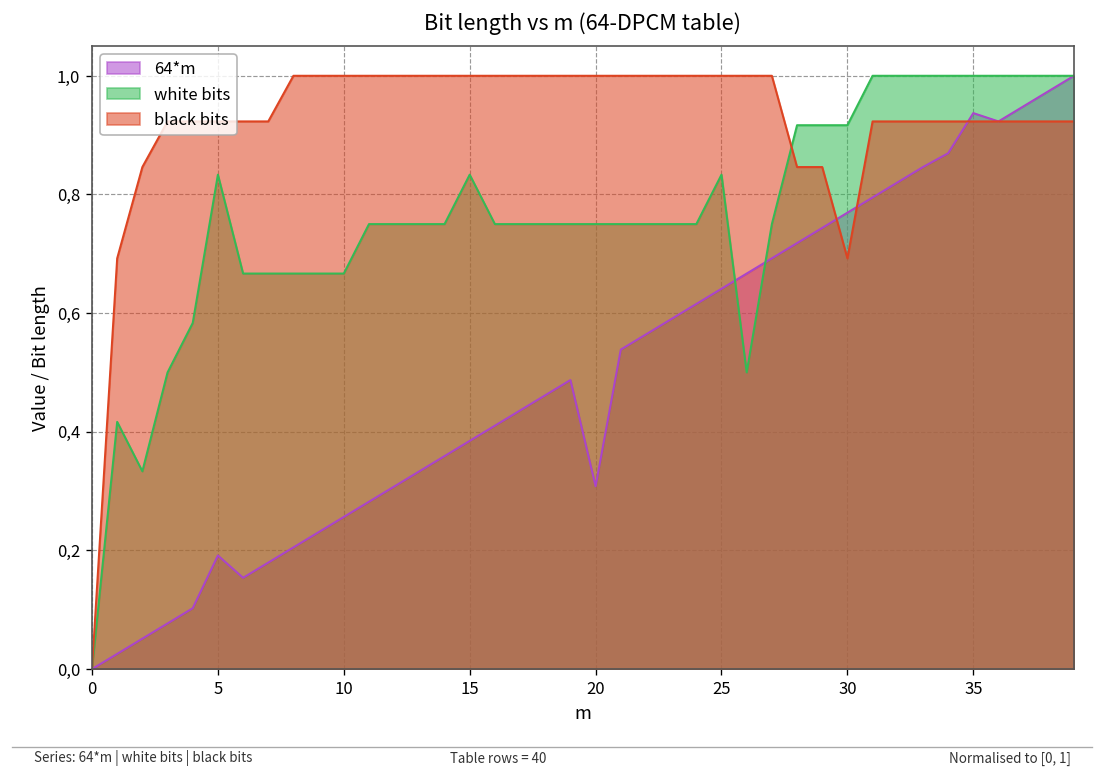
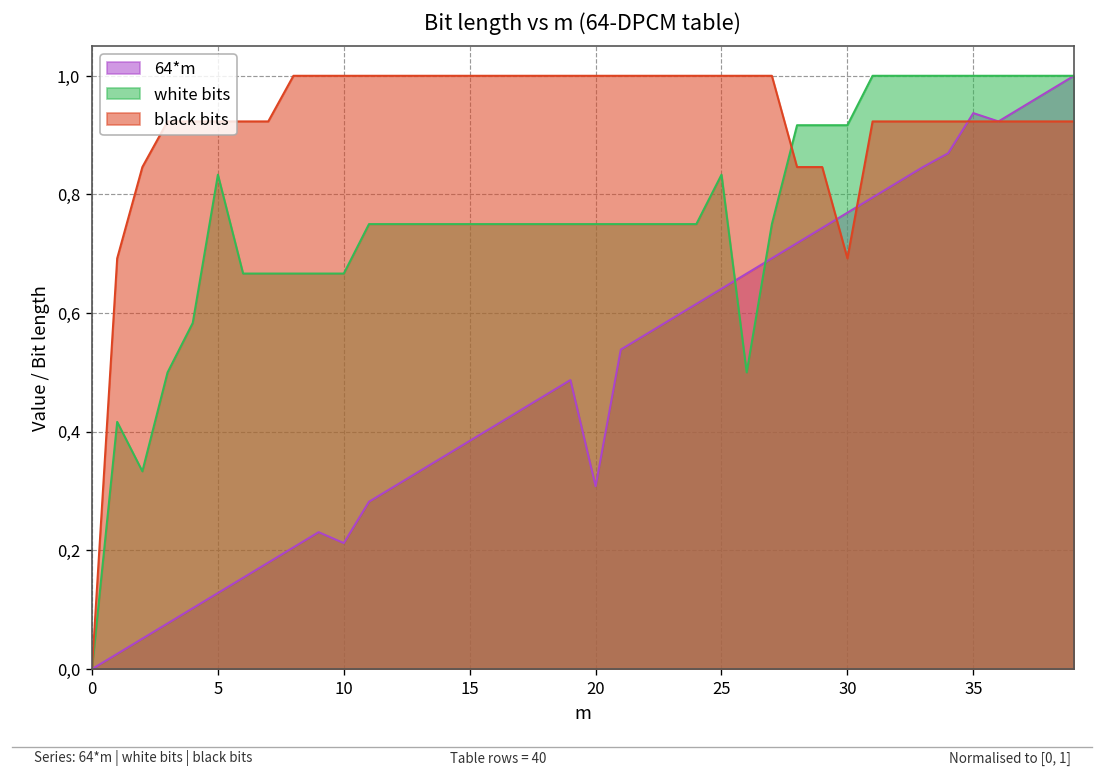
  {
    "64*m": {
-     "5": 1.9,
-     "10": 2.6,
+     "5": 1.3,
+     "10": 2.1,
      "15": 3.8,
      "20": 3.1,
      "25": 6.4,
      "30": 7.7,
      "35": 9.4
    },
    "white bits": {
      "5": 8.3,
      "10": 6.7,
-     "15": 8.3,
+     "15": 7.5,
      "20": 7.5,
      "25": 8.3,
      "30": 9.2,
      "35": 10.0
    },
    "black bits": {
      "10": 10.0,
      "15": 10.0,
      "20": 10.0,
      "25": 10.0,
      "30": 6.9,
      "35": 9.2
    }
  }
